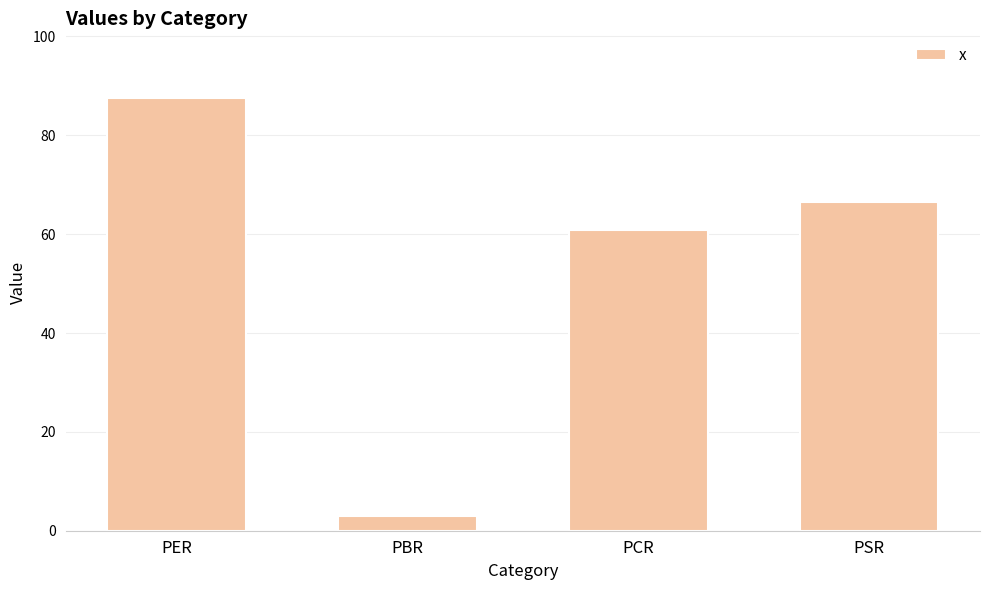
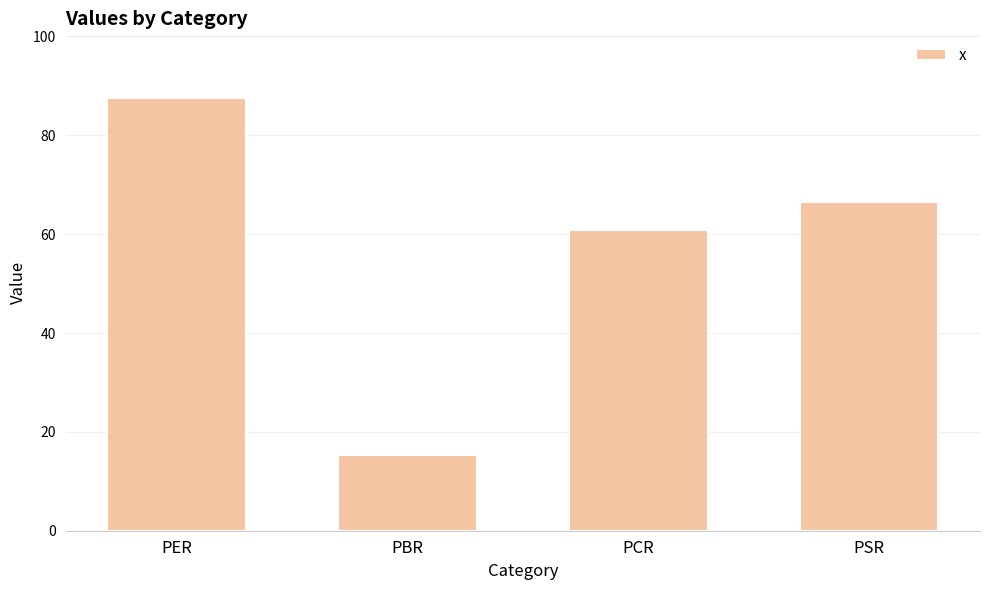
  {
    "PER": 88,
-   "PBR": 3,
+   "PBR": 15,
    "PCR": 61,
    "PSR": 66
  }
